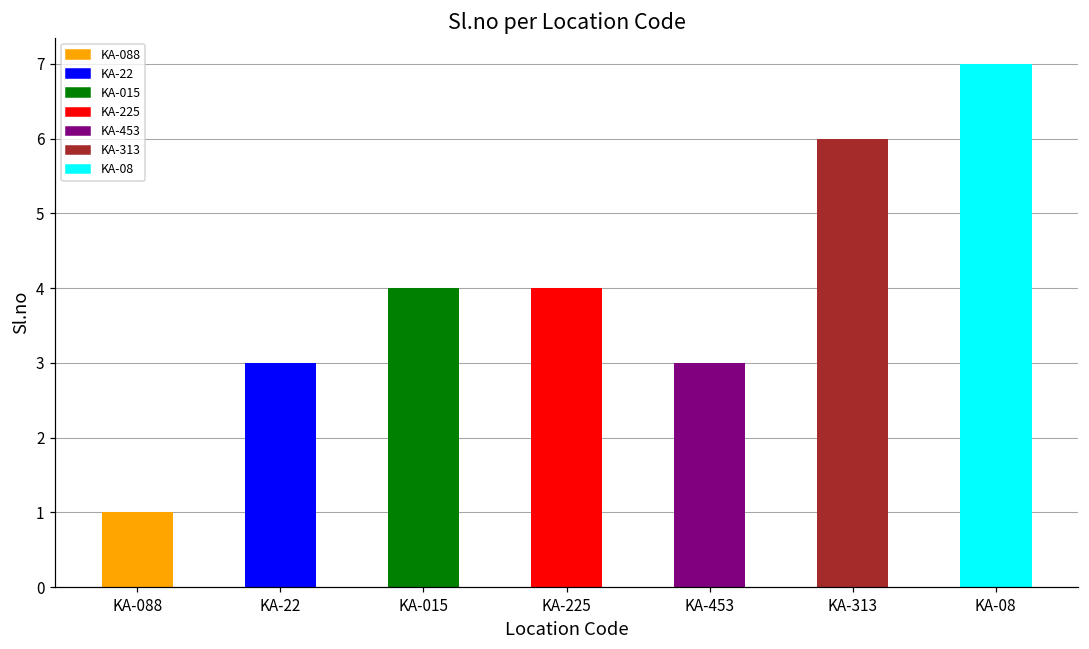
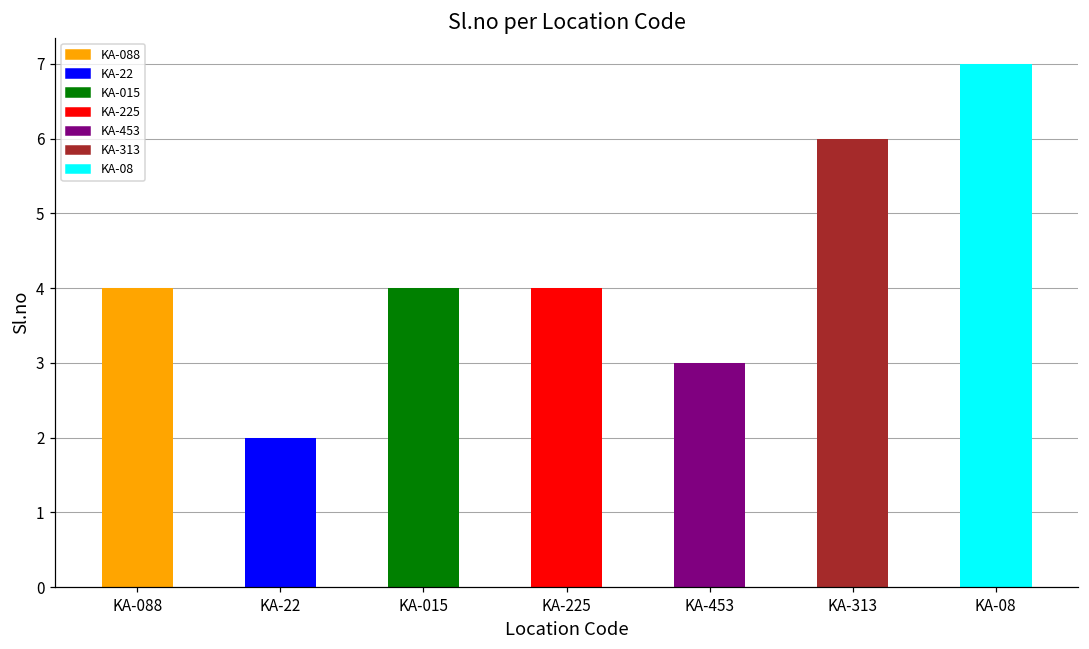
  {
-   "KA-088": 1,
-   "KA-22": 3,
+   "KA-088": 4,
+   "KA-22": 2,
    "KA-015": 4,
    "KA-225": 4,
    "KA-453": 3,
    "KA-313": 6,
    "KA-08": 7
  }
